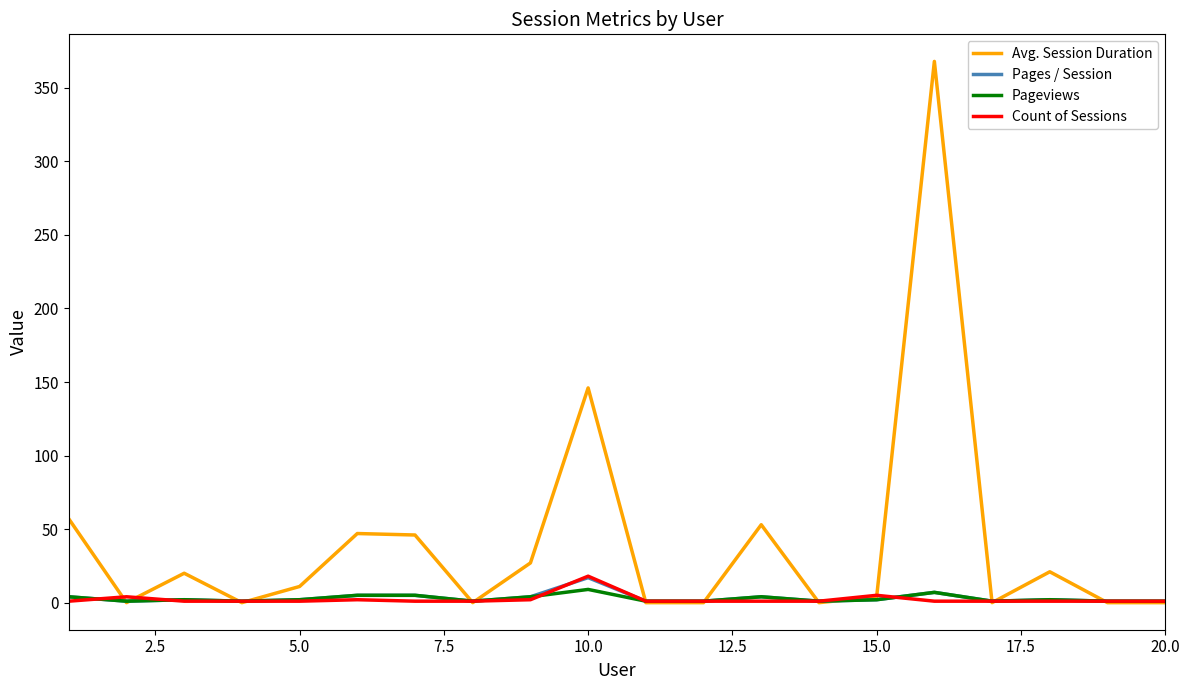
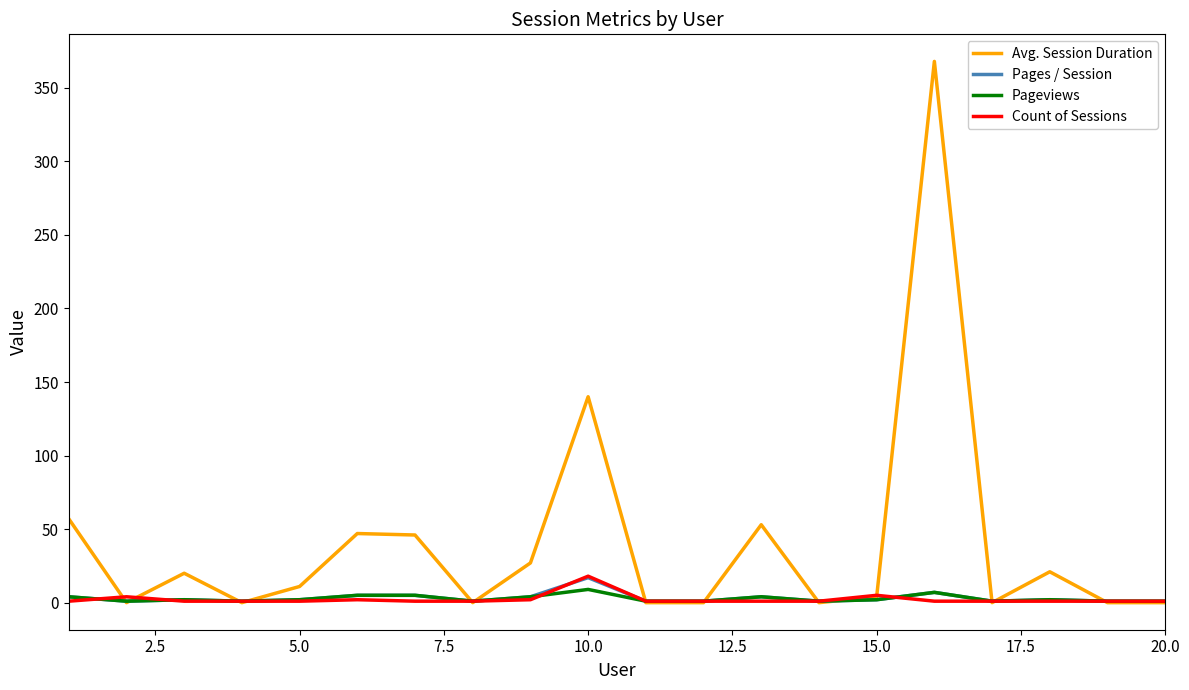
  {
    "Avg. Session Duration": {
      "5.0": 11,
-     "10.0": 146
+     "10.0": 140
    },
    "Pageviews": {
      "10.0": 9
    }
  }
